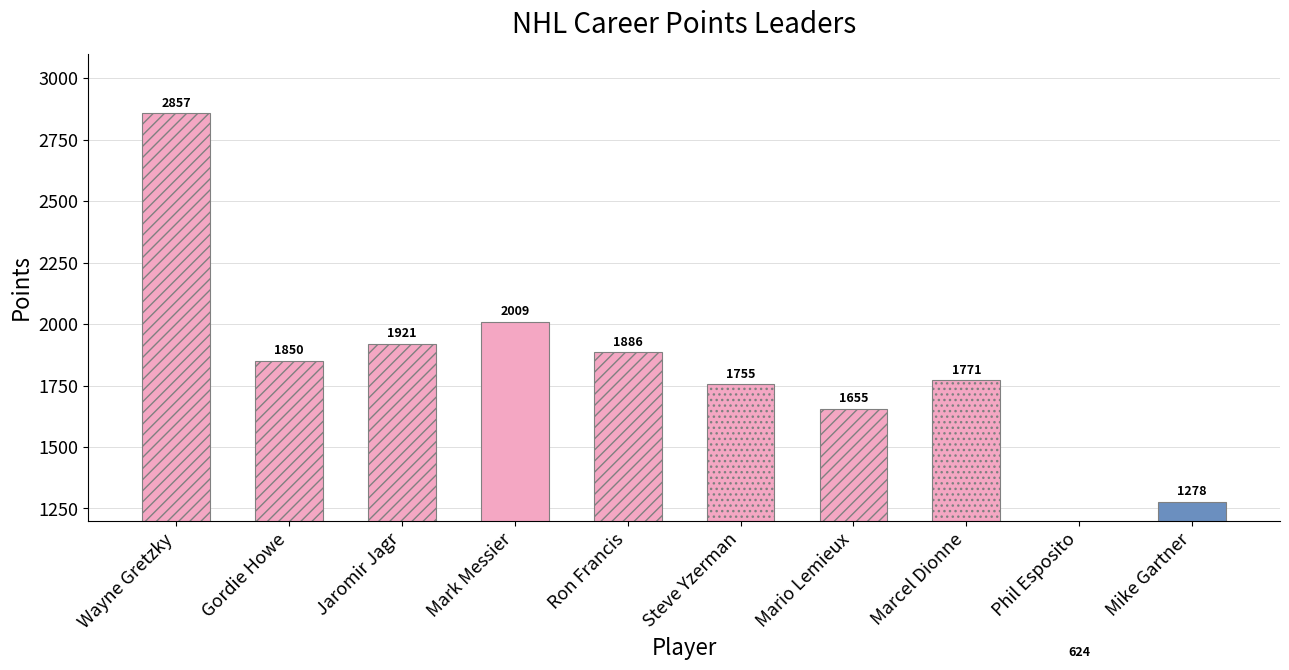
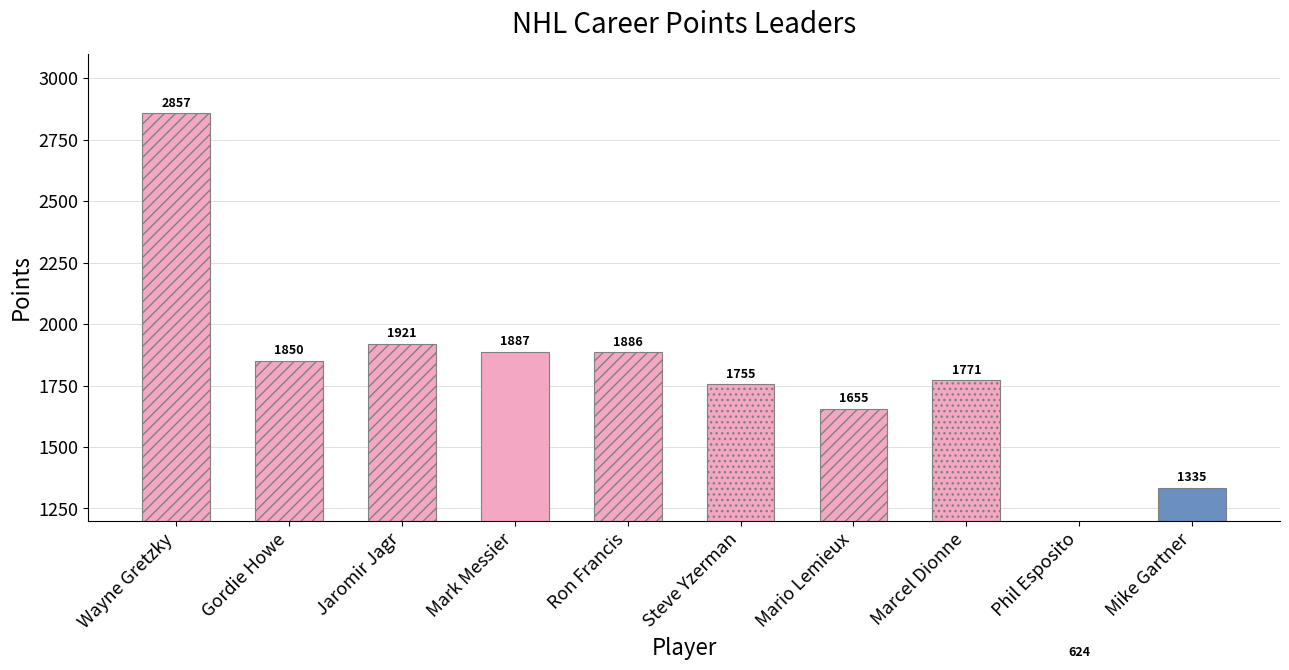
  {
    "Wayne Gretzky": 2857,
    "Gordie Howe": 1850,
    "Jaromir Jagr": 1921,
-   "Mark Messier": 2009,
+   "Mark Messier": 1887,
    "Ron Francis": 1886,
    "Steve Yzerman": 1755,
    "Mario Lemieux": 1655,
    "Marcel Dionne": 1771,
-   "Mike Gartner": 1278
+   "Mike Gartner": 1335
  }
